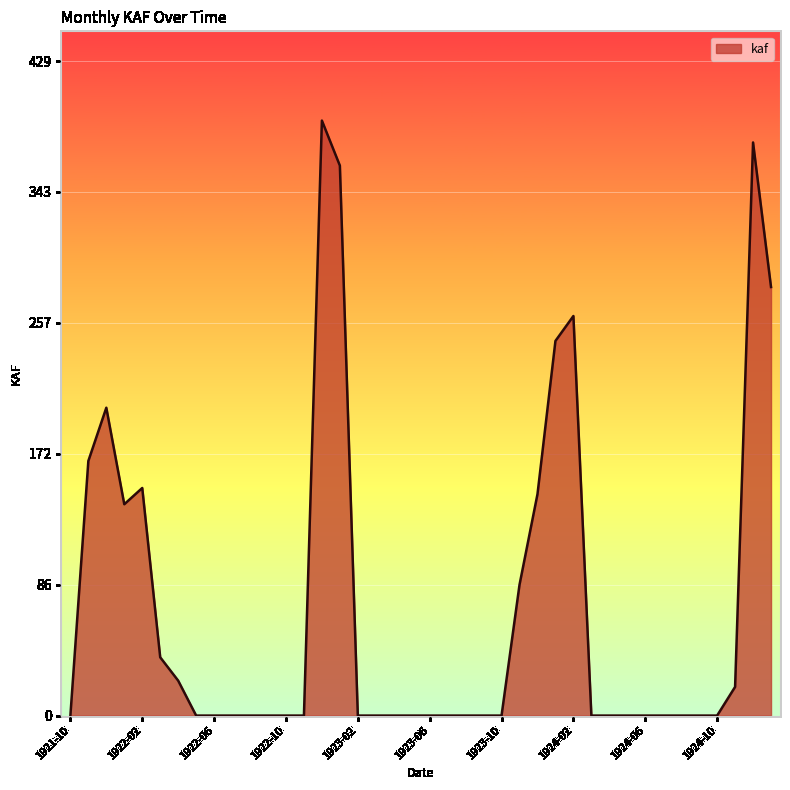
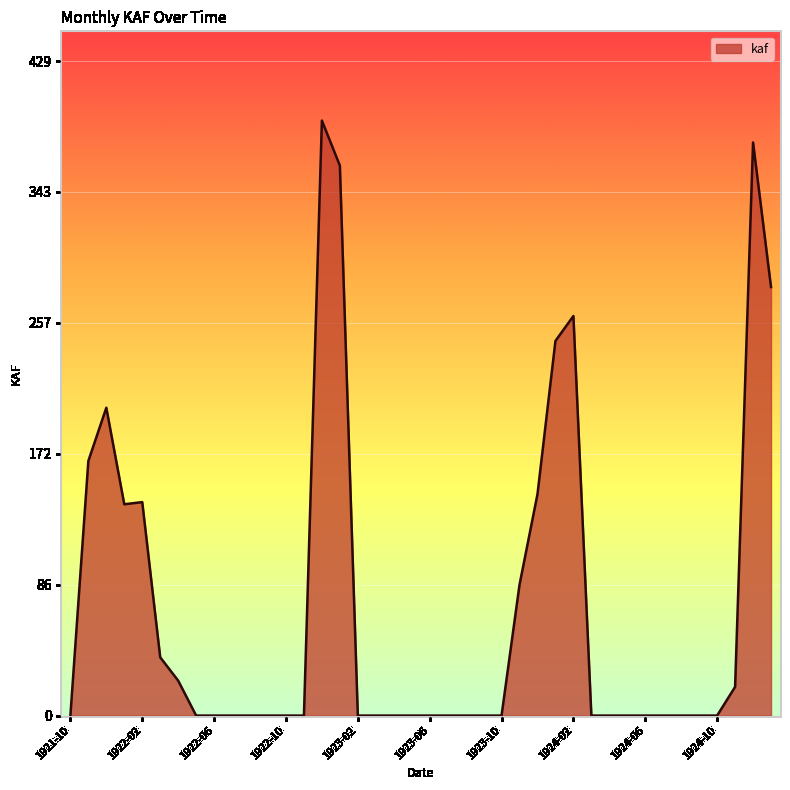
  {
    "1921-10": 0,
-   "1922-02": 149,
+   "1922-02": 140,
    "1922-06": 0,
    "1922-10": 0,
    "1923-02": 0,
    "1923-06": 0,
    "1923-10": 0,
    "1924-02": 262,
    "1924-06": 0,
    "1924-10": 0
  }
